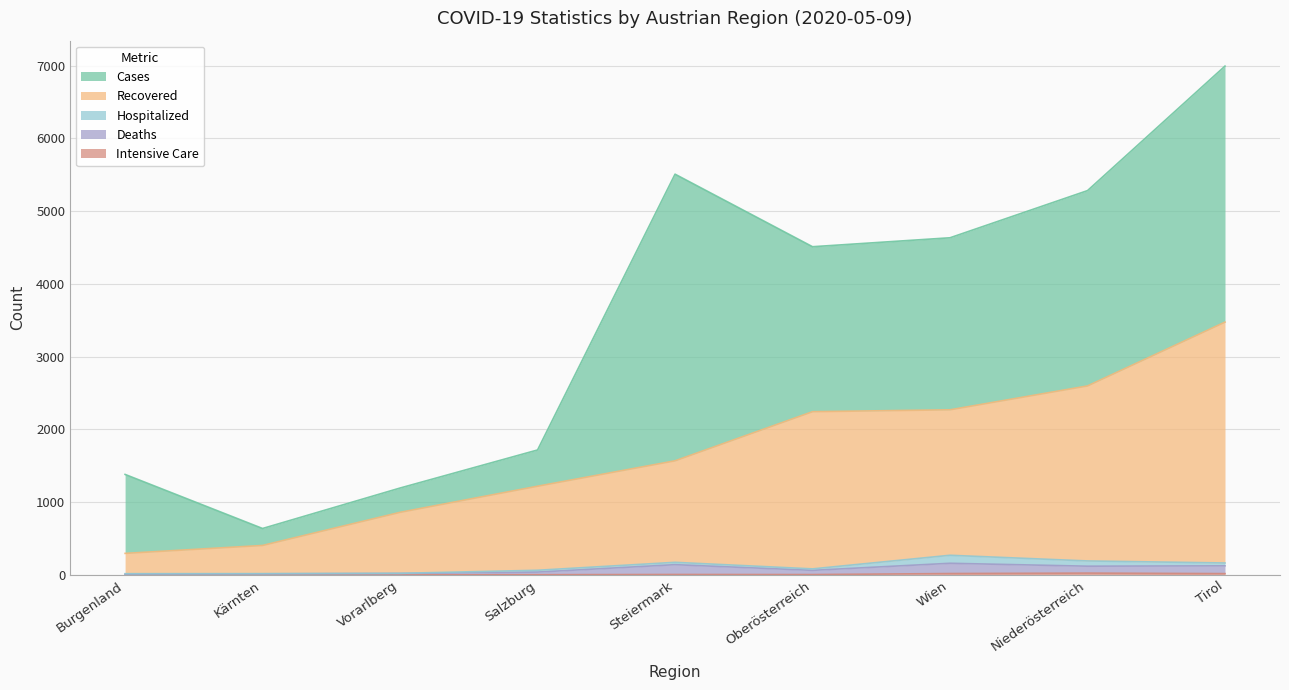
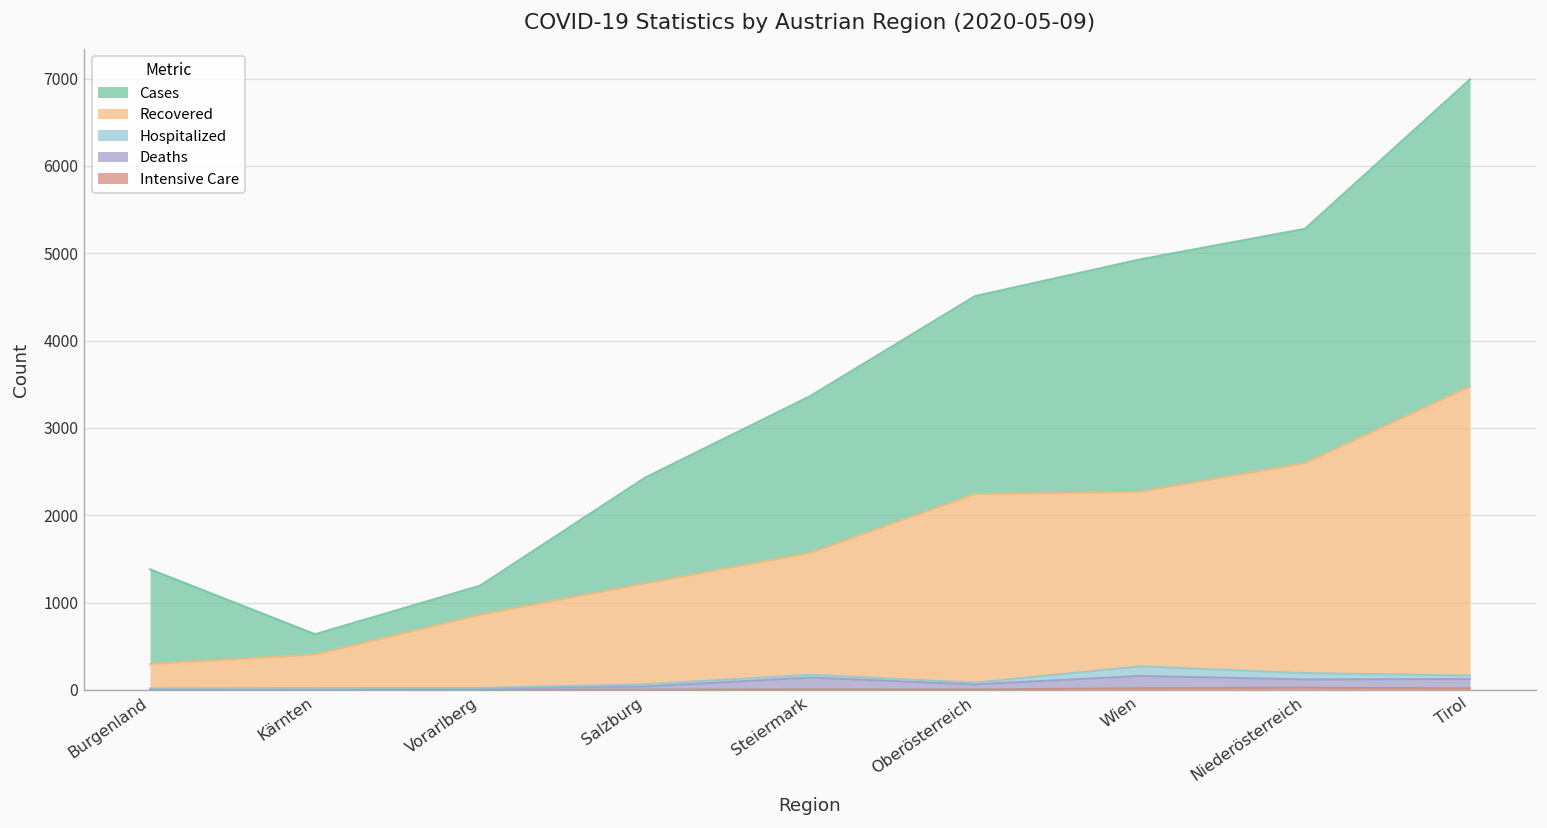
  {
    "Cases": {
      "Burgenland": 1100,
      "Kärnten": 200,
      "Vorarlberg": 300,
-     "Salzburg": 500,
-     "Steiermark": 3900,
+     "Salzburg": 1200,
+     "Steiermark": 1800,
      "Oberösterreich": 2300,
-     "Wien": 2400,
+     "Wien": 2700,
      "Niederösterreich": 2700,
      "Tirol": 3500
    }
  }
